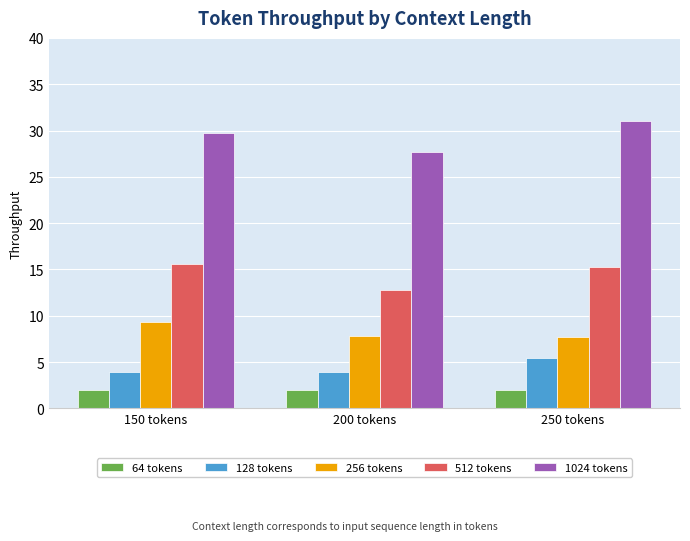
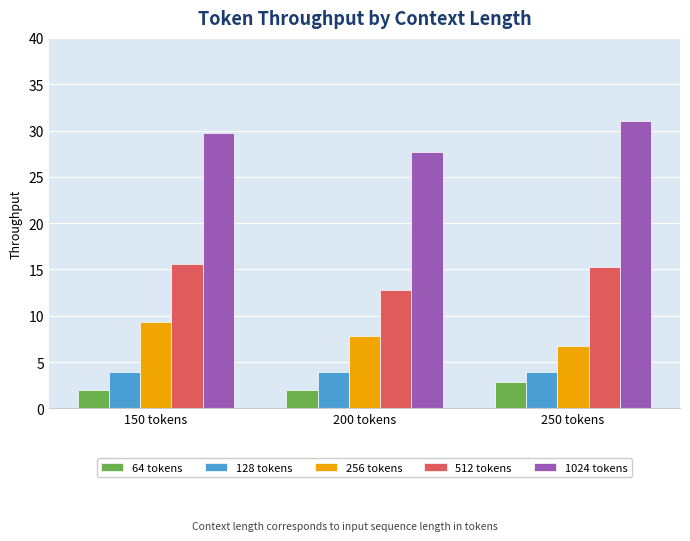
  {
    "64 tokens": {
      "150 tokens": 2,
      "200 tokens": 2,
-     "250 tokens": 2
+     "250 tokens": 3
    },
    "128 tokens": {
      "150 tokens": 4,
      "200 tokens": 4,
-     "250 tokens": 5
+     "250 tokens": 4
    },
    "256 tokens": {
      "150 tokens": 9,
      "200 tokens": 8,
-     "250 tokens": 8
+     "250 tokens": 7
    },
    "512 tokens": {
      "150 tokens": 16,
      "200 tokens": 13,
      "250 tokens": 15
    },
    "1024 tokens": {
      "150 tokens": 30,
      "200 tokens": 28,
      "250 tokens": 31
    }
  }
